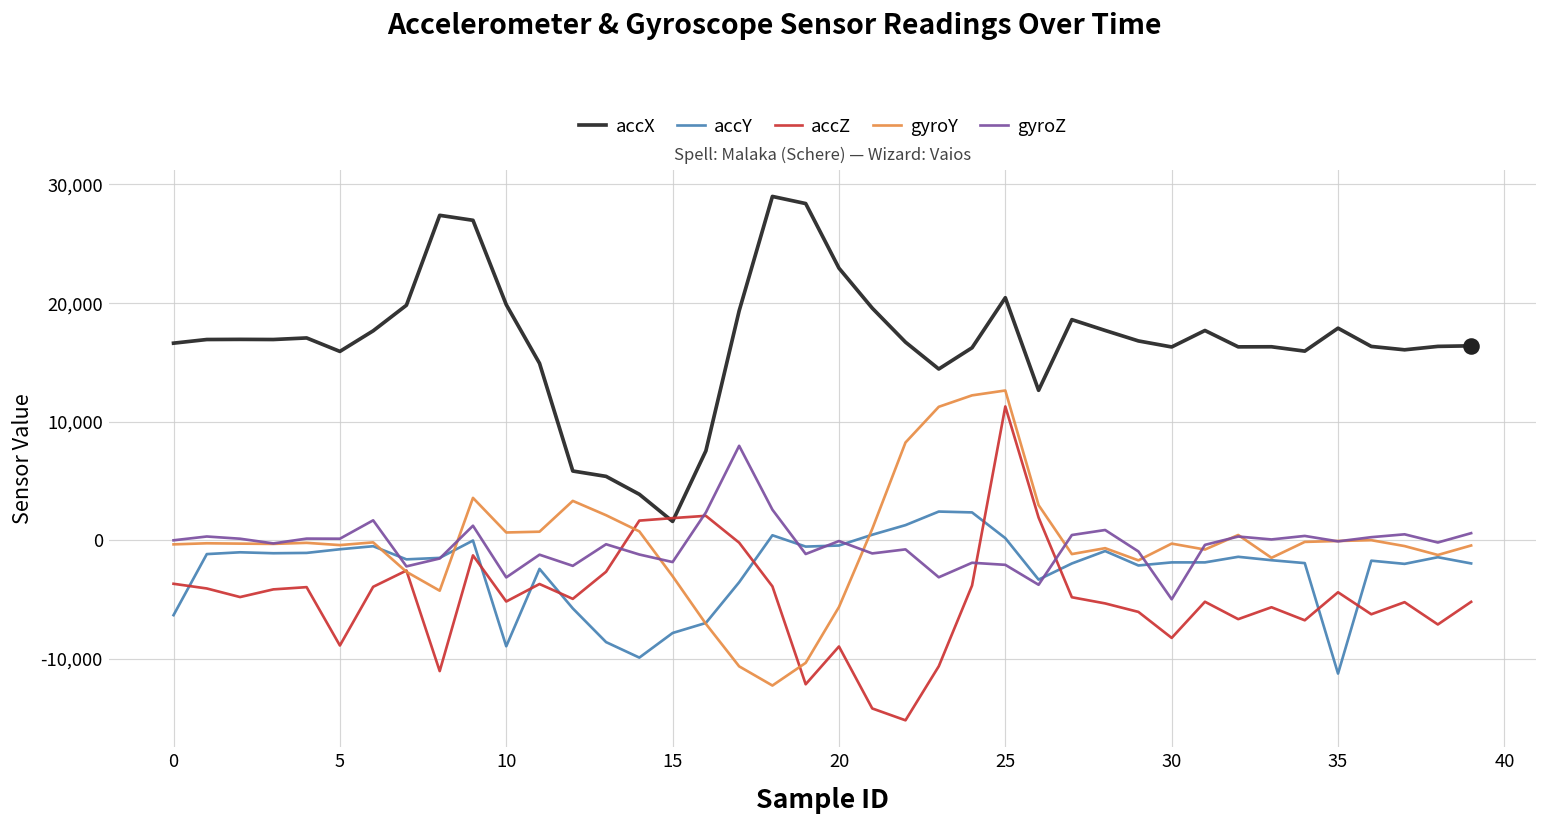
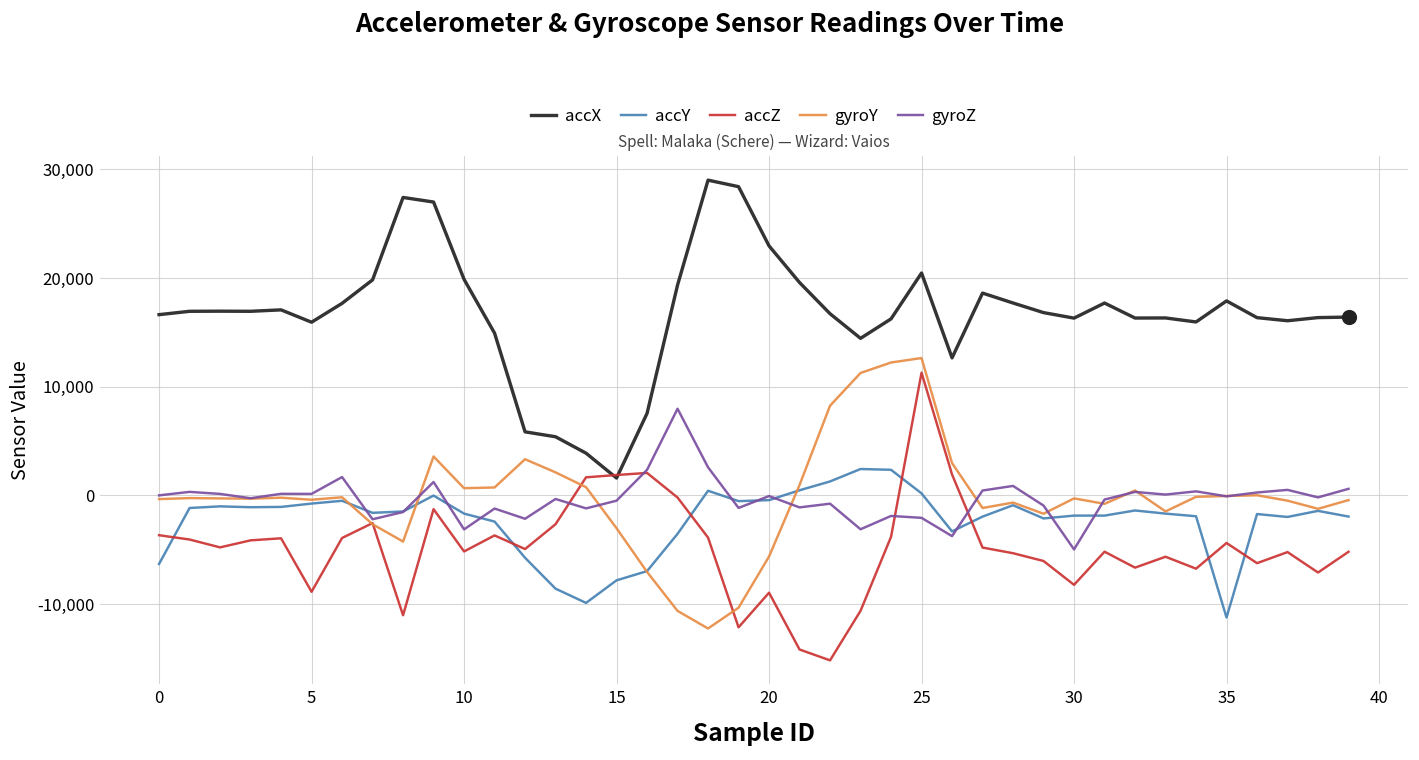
  {
    "accY": {
      "0": "-6,000",
      "5": "-1,000",
-     "10": "-9,000",
+     "10": "-2,000",
      "15": "-8,000",
      "20": "0",
      "25": "0",
      "30": "-2,000",
      "35": "-11,000"
    },
    "accZ": {
      "0": "-4,000",
      "5": "-9,000",
      "10": "-5,000",
      "15": "2,000",
      "20": "-9,000",
      "25": "11,000",
      "30": "-8,000",
      "35": "-4,000"
    },
    "gyroY": {
      "0": "0",
      "5": "0",
      "10": "1,000",
      "15": "-3,000",
      "20": "-6,000",
      "25": "13,000",
      "30": "0"
    },
    "gyroZ": {
      "0": "0",
      "5": "0",
      "10": "-3,000",
-     "15": "-2,000",
+     "15": "-1,000",
      "20": "0",
      "25": "-2,000",
      "30": "-5,000"
    }
  }
